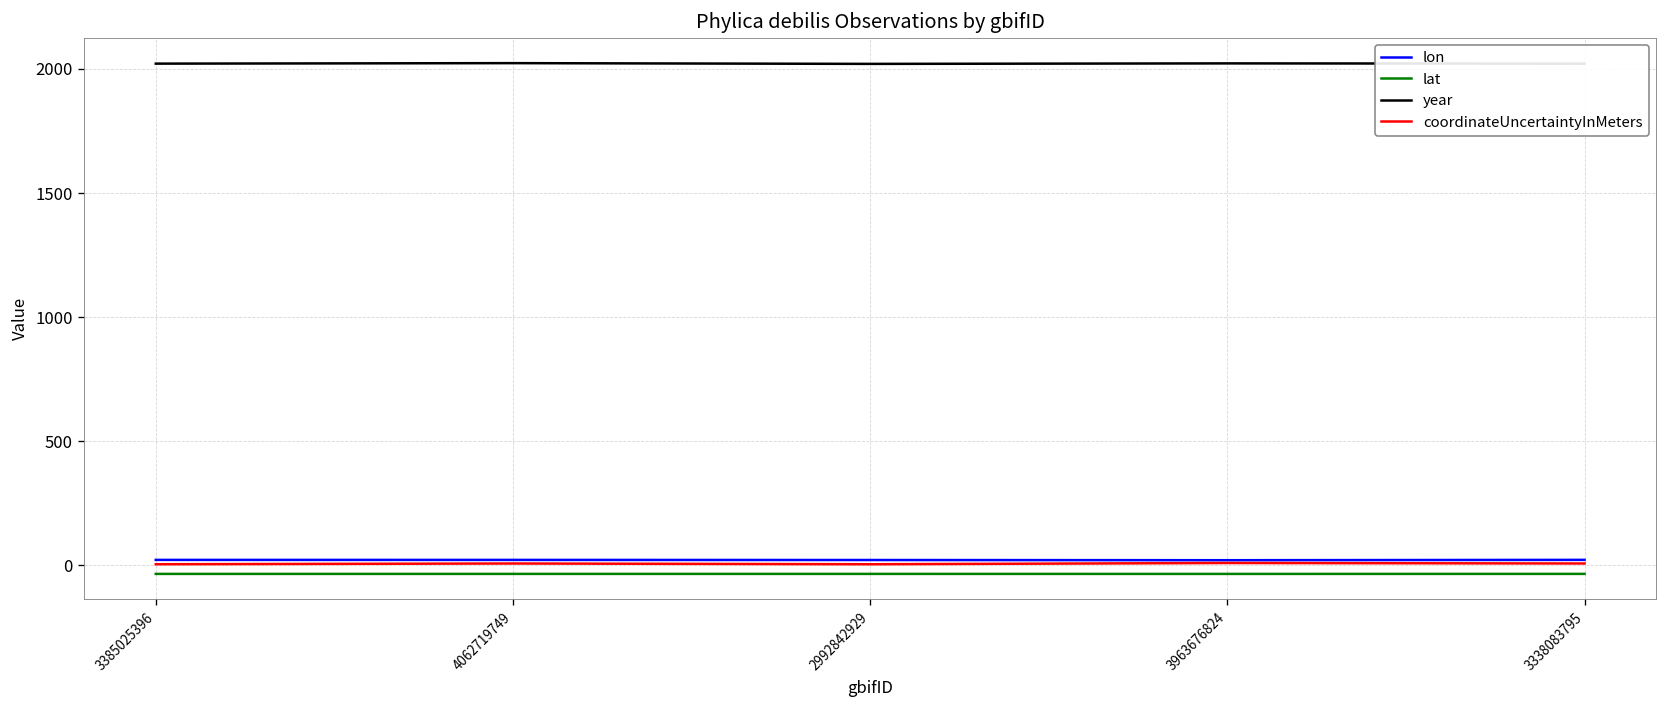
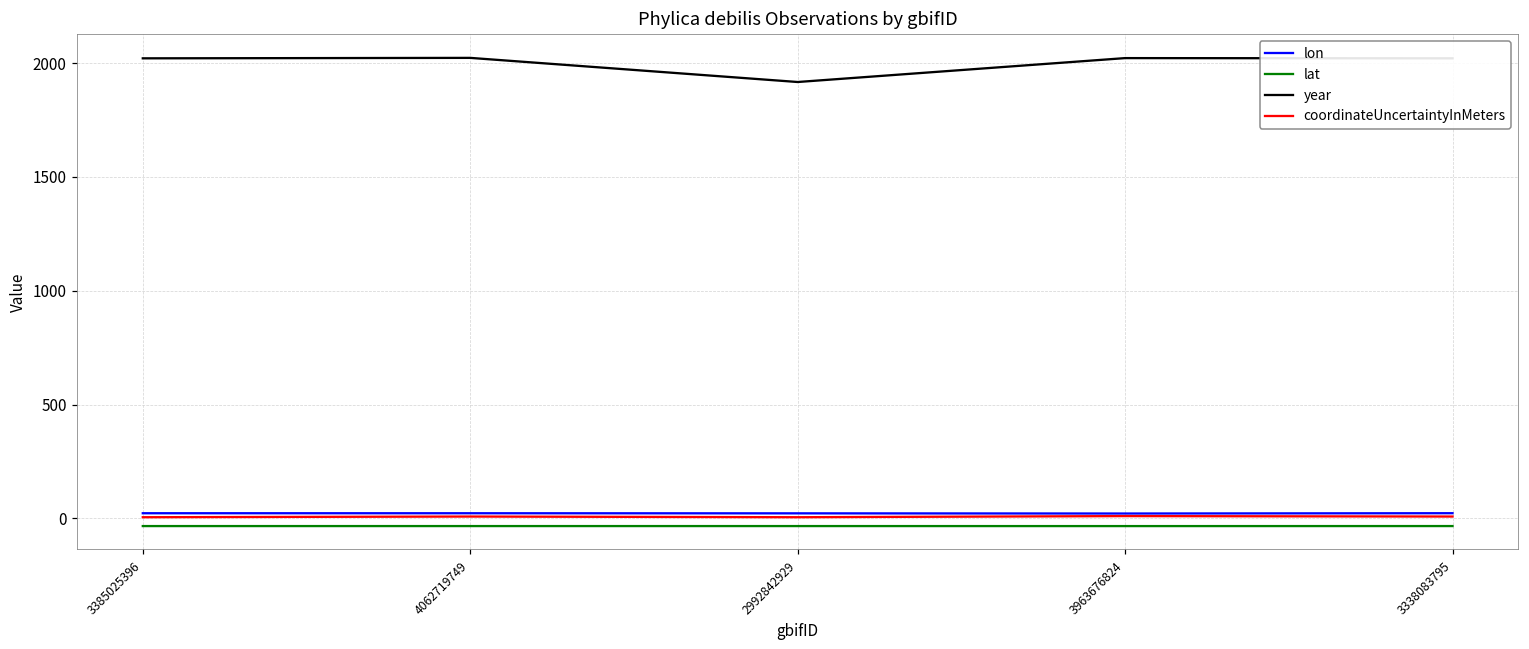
  {
    "lon": {
      "3385025396": 20,
      "4062719749": 20,
      "2992842929": 20,
      "3338083795": 20
    },
    "lat": {
      "3385025396": -30,
      "4062719749": -30,
      "2992842929": -30,
      "3963676824": -30,
      "3338083795": -30
    },
    "year": {
      "3385025396": 2020,
      "4062719749": 2020,
-     "2992842929": 2020,
+     "2992842929": 1920,
      "3963676824": 2020
    },
    "coordinateUncertaintyInMeters": {
      "3385025396": 10,
      "4062719749": 10,
      "2992842929": 10,
      "3338083795": 10
    }
  }
